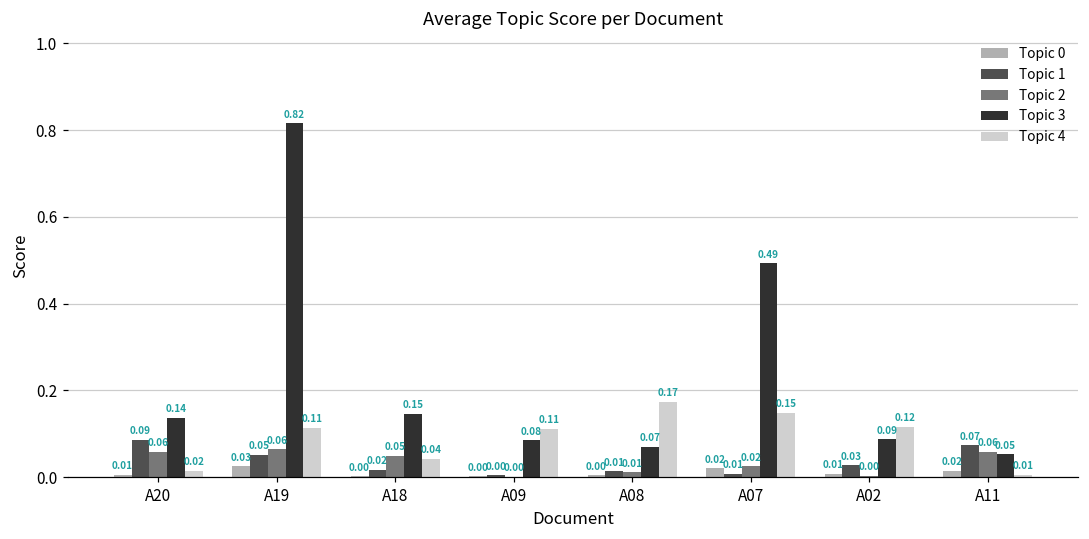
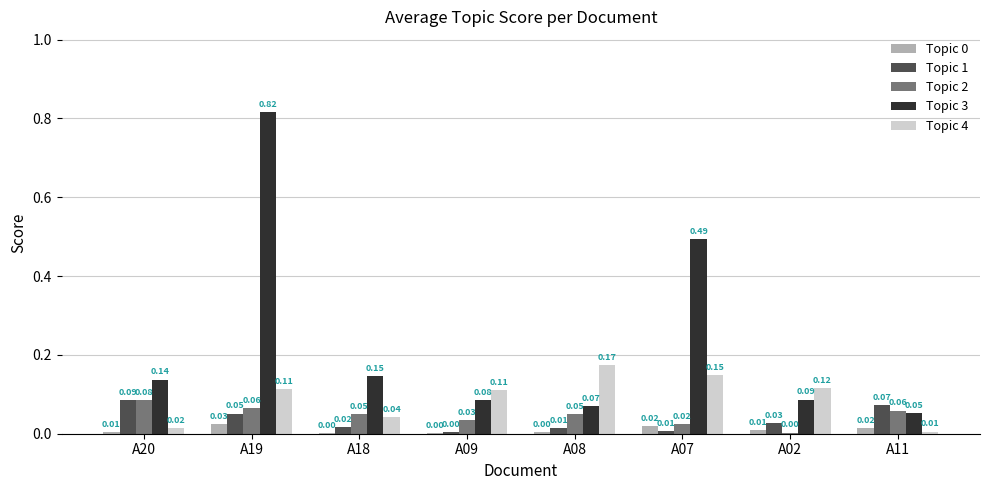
  {
    "Topic 2": {
-     "A20": 0.06,
+     "A20": 0.08,
      "A19": 0.06,
      "A18": 0.05,
-     "A09": 0.00,
-     "A08": 0.01,
+     "A09": 0.03,
+     "A08": 0.05,
      "A07": 0.02,
      "A02": 0.00,
      "A11": 0.06
    }
  }
